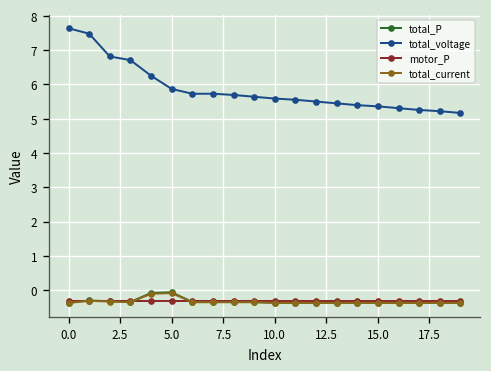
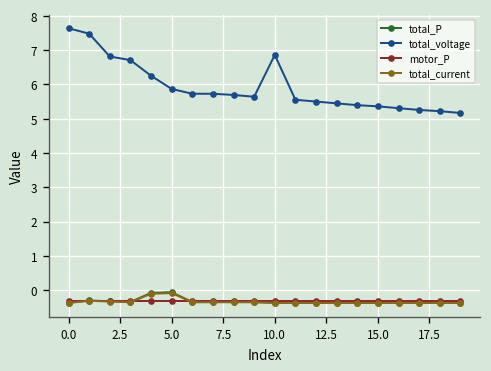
  {
    "total_voltage": {
      "0.0": 7.6,
      "5.0": 5.9,
-     "10.0": 5.6,
+     "10.0": 6.9,
      "15.0": 5.4
    },
    "motor_P": {
      "5.0": -0.3
    }
  }
